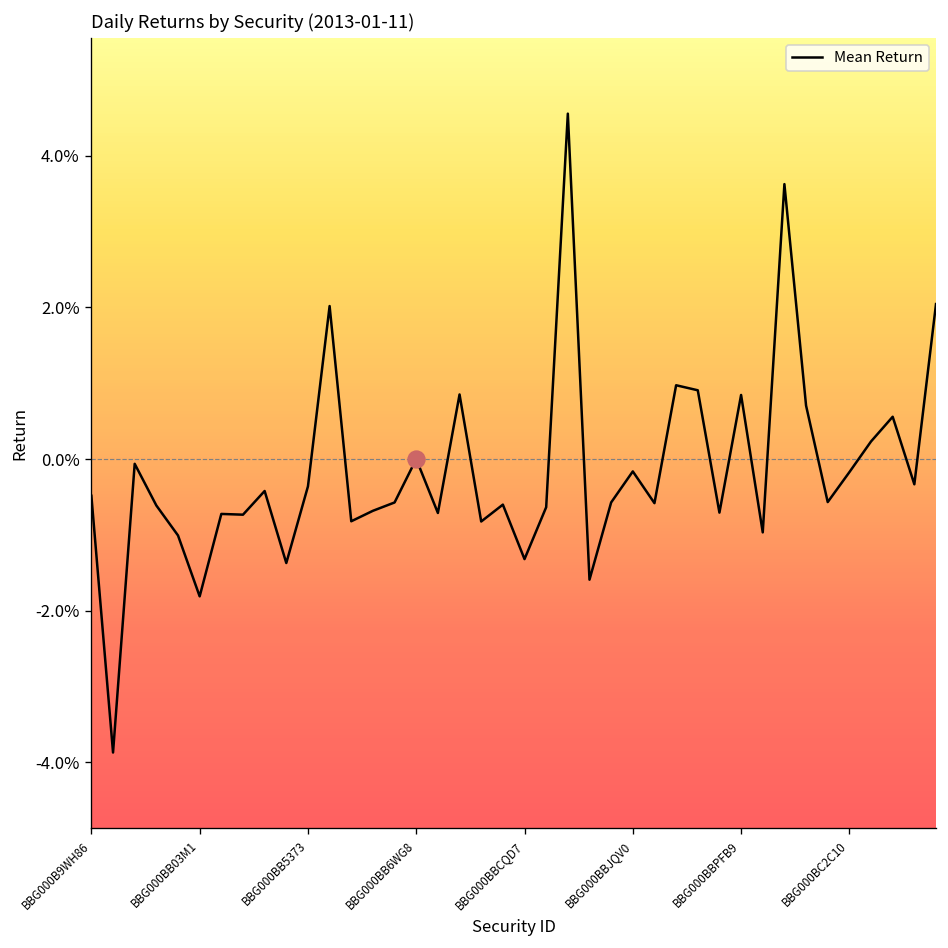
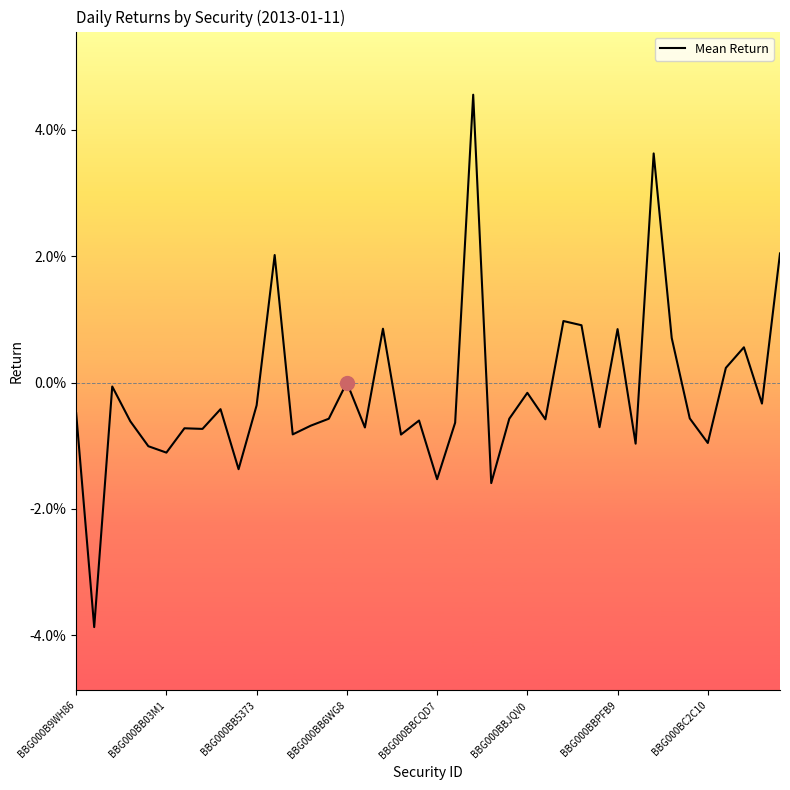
  {
    "Mean Return": {
      "BBG000B9WH86": "-0.5%",
-     "BBG000BB03M1": "-1.8%",
+     "BBG000BB03M1": "-1.1%",
      "BBG000BB5373": "-0.4%",
-     "BBG000BBCQD7": "-1.3%",
+     "BBG000BBCQD7": "-1.5%",
      "BBG000BBJQV0": "-0.2%",
      "BBG000BBPFB9": "0.8%",
-     "BBG000BC2C10": "-0.2%"
+     "BBG000BC2C10": "-1.0%"
    }
  }
